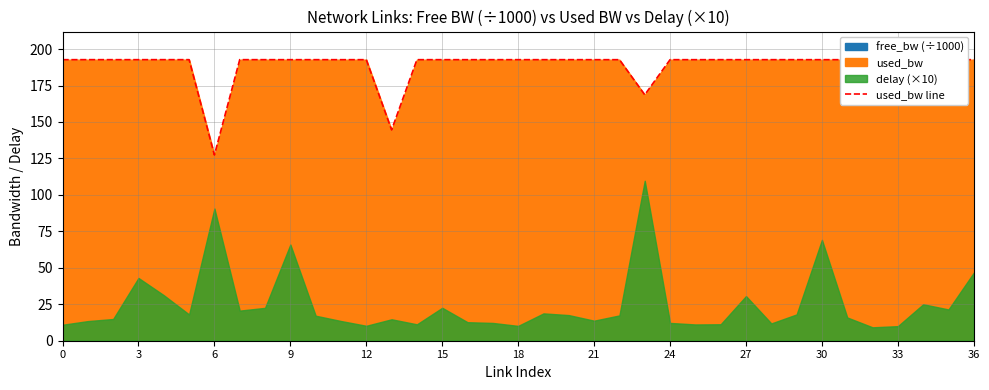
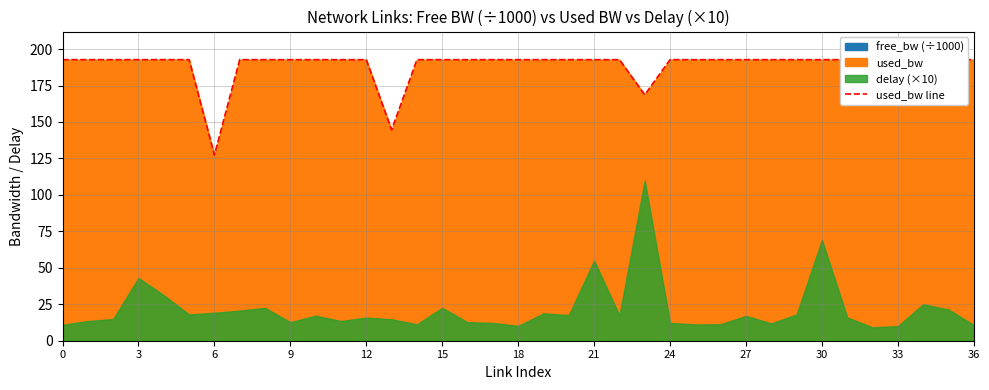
  {
    "used_bw": {
      "0": 193,
      "3": 193,
      "6": 127,
      "9": 193,
      "12": 193,
      "15": 193,
      "18": 193,
      "21": 193,
      "24": 193,
      "27": 193,
      "30": 193,
      "36": 193
    },
    "delay (×10)": {
      "0": 11,
      "3": 43,
-     "6": 91,
-     "9": 66,
-     "12": 10,
+     "6": 19,
+     "9": 13,
+     "12": 16,
      "15": 23,
      "18": 10,
-     "21": 14,
+     "21": 55,
      "24": 12,
-     "27": 31,
+     "27": 17,
      "30": 69,
      "33": 10,
-     "36": 47
+     "36": 11
    }
  }
